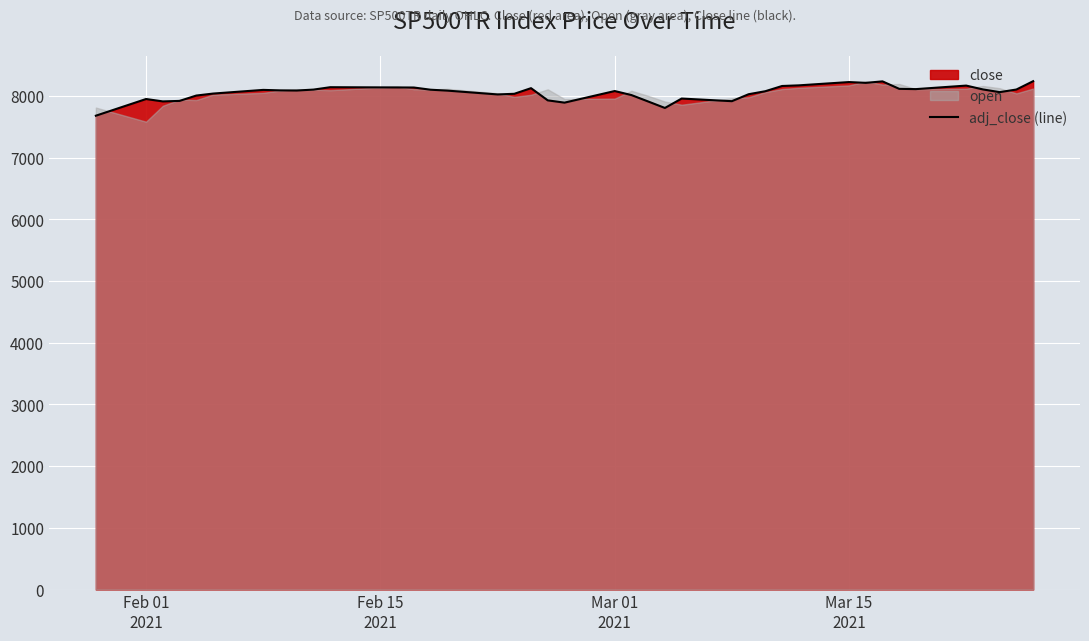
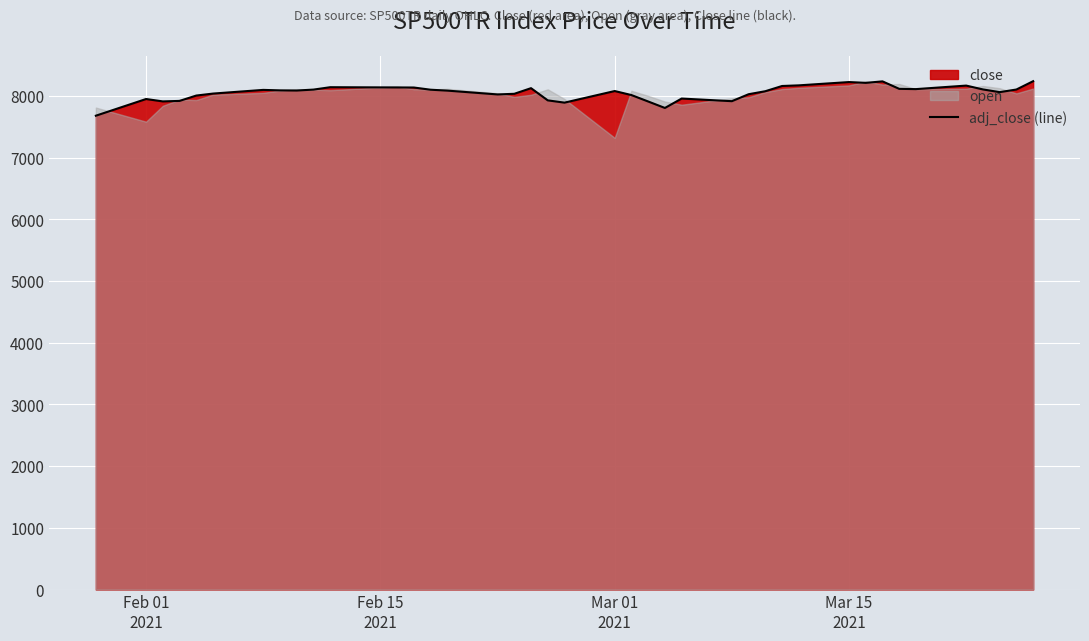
  {
    "close": {
      "Feb 01 2021": 8000,
      "Mar 01 2021": 8100,
      "Mar 15 2021": 8200
    },
    "open": {
      "Feb 01 2021": 7600,
-     "Mar 01 2021": 8000,
+     "Mar 01 2021": 7300,
      "Mar 15 2021": 8200
    }
  }
